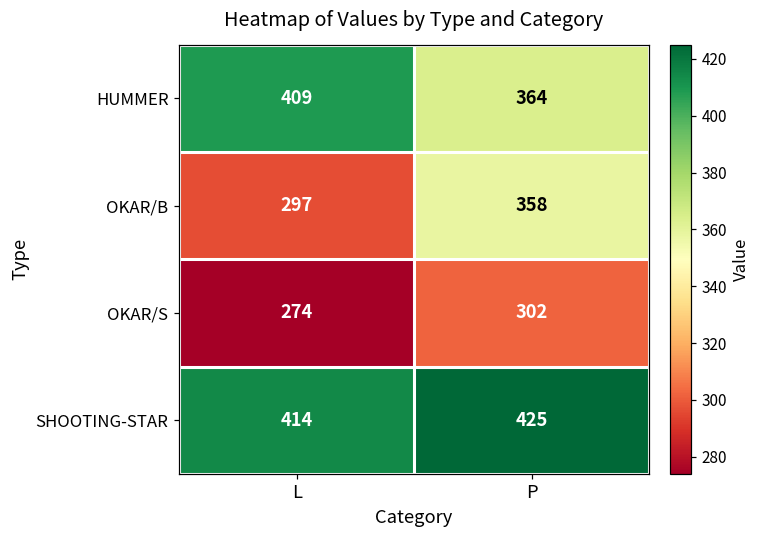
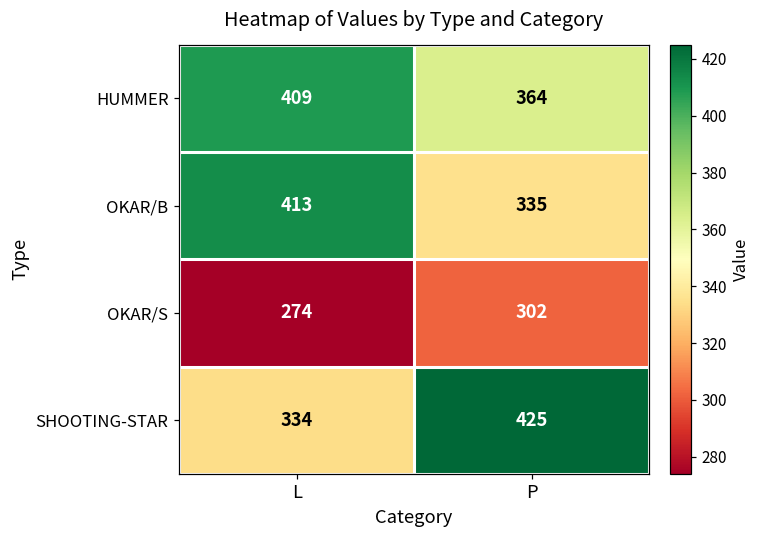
  {
    "HUMMER": {
      "L": 409,
      "P": 364
    },
    "OKAR/B": {
-     "L": 297,
-     "P": 358
+     "L": 413,
+     "P": 335
    },
    "OKAR/S": {
      "L": 274,
      "P": 302
    },
    "SHOOTING-STAR": {
-     "L": 414,
+     "L": 334,
      "P": 425
    }
  }
